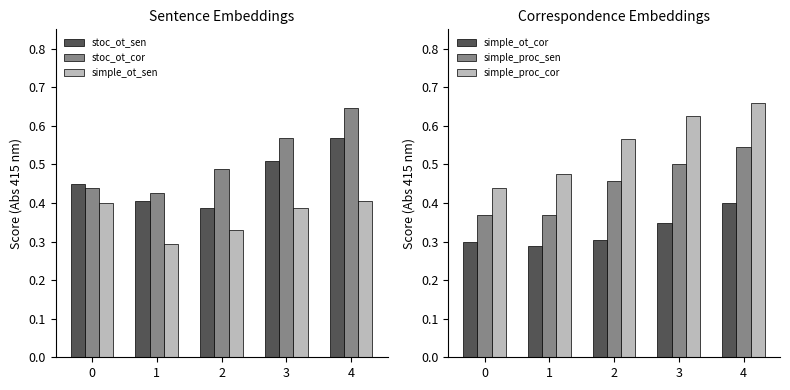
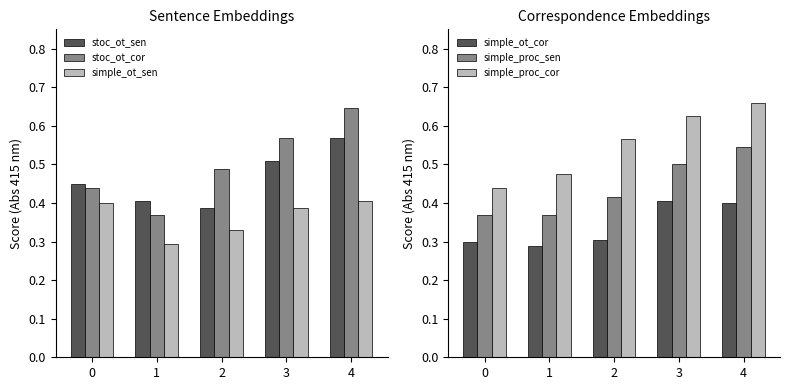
  {
    "Sentence Embeddings": {
      "stoc_ot_sen": {
        "0": 0.45,
        "1": 0.41,
        "2": 0.39,
        "3": 0.51,
        "4": 0.57
      },
      "stoc_ot_cor": {
        "0": 0.44,
-       "1": 0.43,
+       "1": 0.37,
        "2": 0.49,
        "3": 0.57,
        "4": 0.65
      },
      "simple_ot_sen": {
        "0": 0.40,
        "1": 0.29,
        "2": 0.33,
        "3": 0.39,
        "4": 0.41
      }
    },
    "Correspondence Embeddings": {
      "simple_ot_cor": {
        "0": 0.30,
        "1": 0.29,
        "2": 0.30,
-       "3": 0.35,
+       "3": 0.40,
        "4": 0.40
      },
      "simple_proc_sen": {
        "0": 0.37,
        "1": 0.37,
-       "2": 0.46,
+       "2": 0.42,
        "3": 0.50,
        "4": 0.55
      },
      "simple_proc_cor": {
        "0": 0.44,
        "1": 0.48,
        "2": 0.57,
        "3": 0.63,
        "4": 0.66
      }
    }
  }
